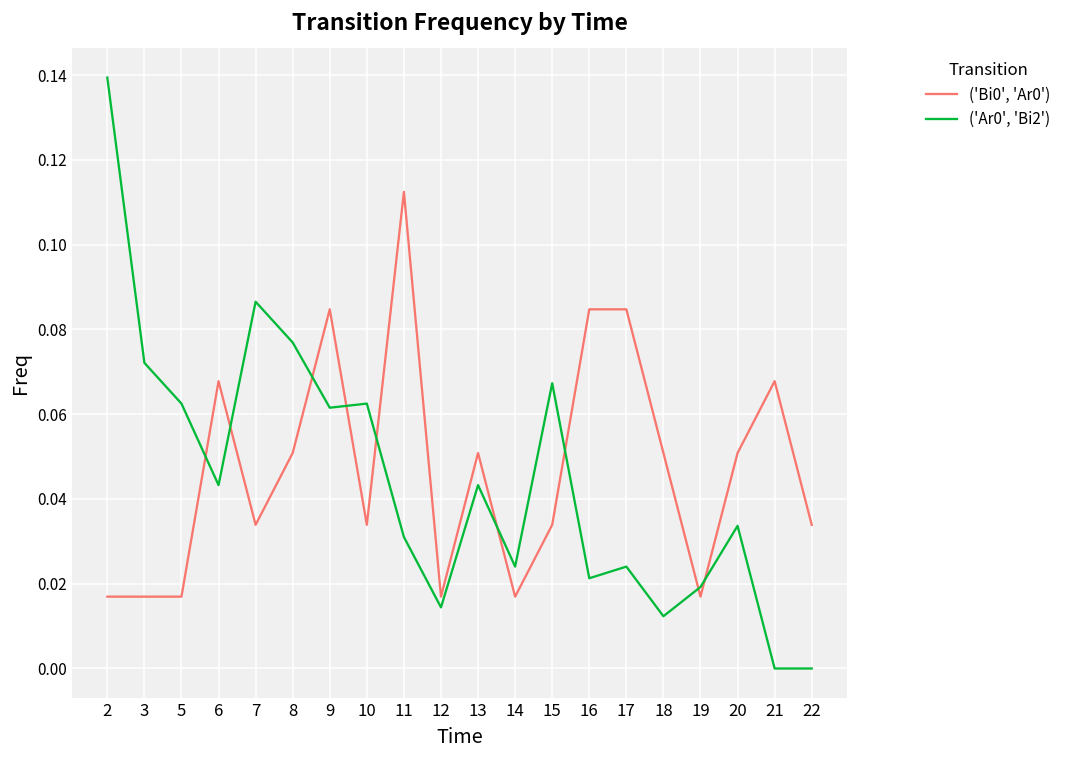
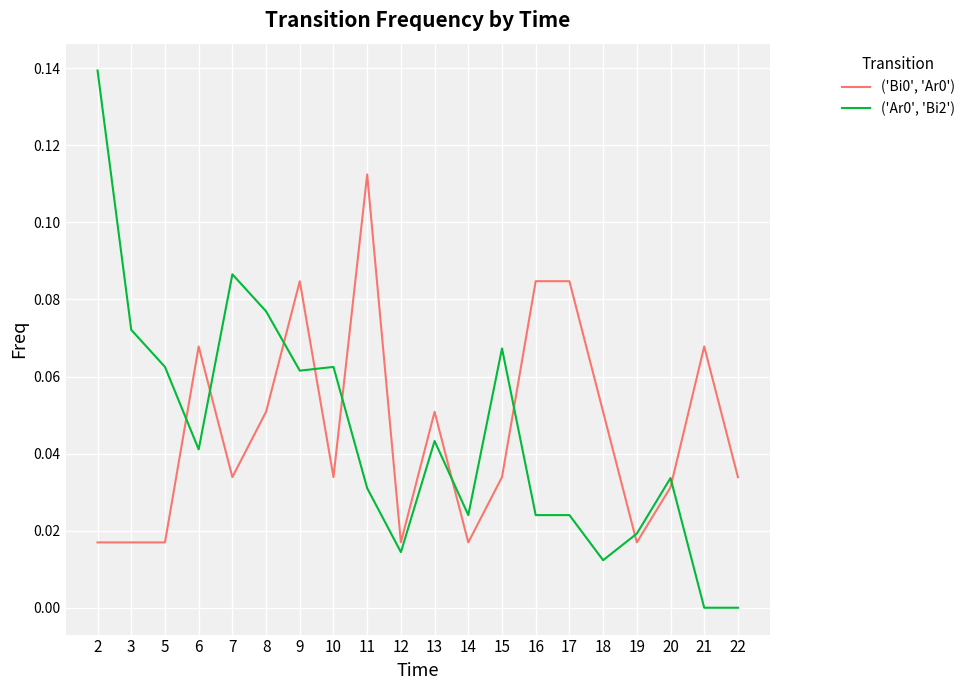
  {
    "('Bi0', 'Ar0')": {
      "2": 0.017,
      "3": 0.017,
      "5": 0.017,
      "6": 0.068,
      "7": 0.034,
      "8": 0.051,
      "9": 0.085,
      "10": 0.034,
      "11": 0.112,
      "12": 0.017,
      "13": 0.051,
      "14": 0.017,
      "15": 0.034,
      "16": 0.085,
      "17": 0.085,
      "18": 0.051,
      "19": 0.017,
-     "20": 0.051,
+     "20": 0.031,
      "21": 0.068,
      "22": 0.034
    },
    "('Ar0', 'Bi2')": {
      "2": 0.139,
      "3": 0.072,
      "5": 0.063,
-     "6": 0.043,
+     "6": 0.041,
      "7": 0.087,
      "8": 0.077,
      "9": 0.062,
      "10": 0.063,
      "11": 0.031,
      "12": 0.014,
      "13": 0.043,
      "14": 0.024,
      "15": 0.067,
-     "16": 0.021,
+     "16": 0.024,
      "17": 0.024,
      "18": 0.012,
      "19": 0.019,
      "20": 0.034,
      "21": 0.000,
      "22": 0.000
    }
  }
